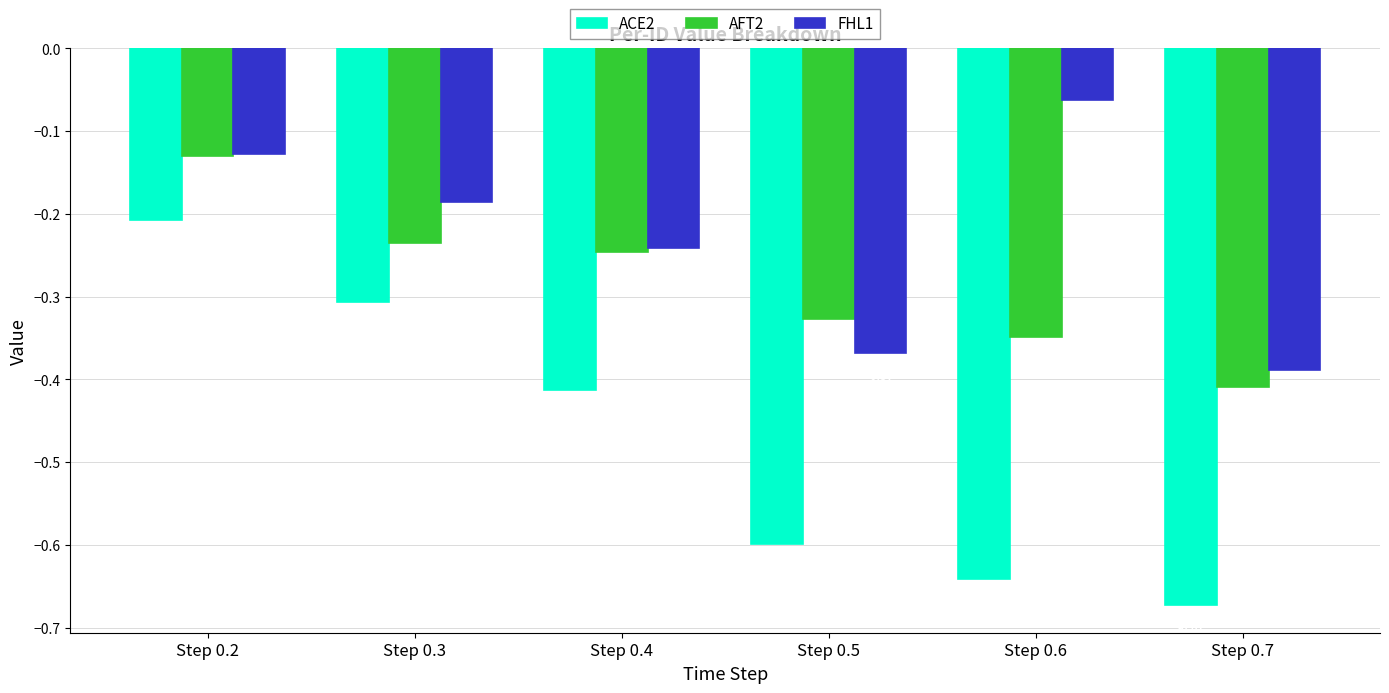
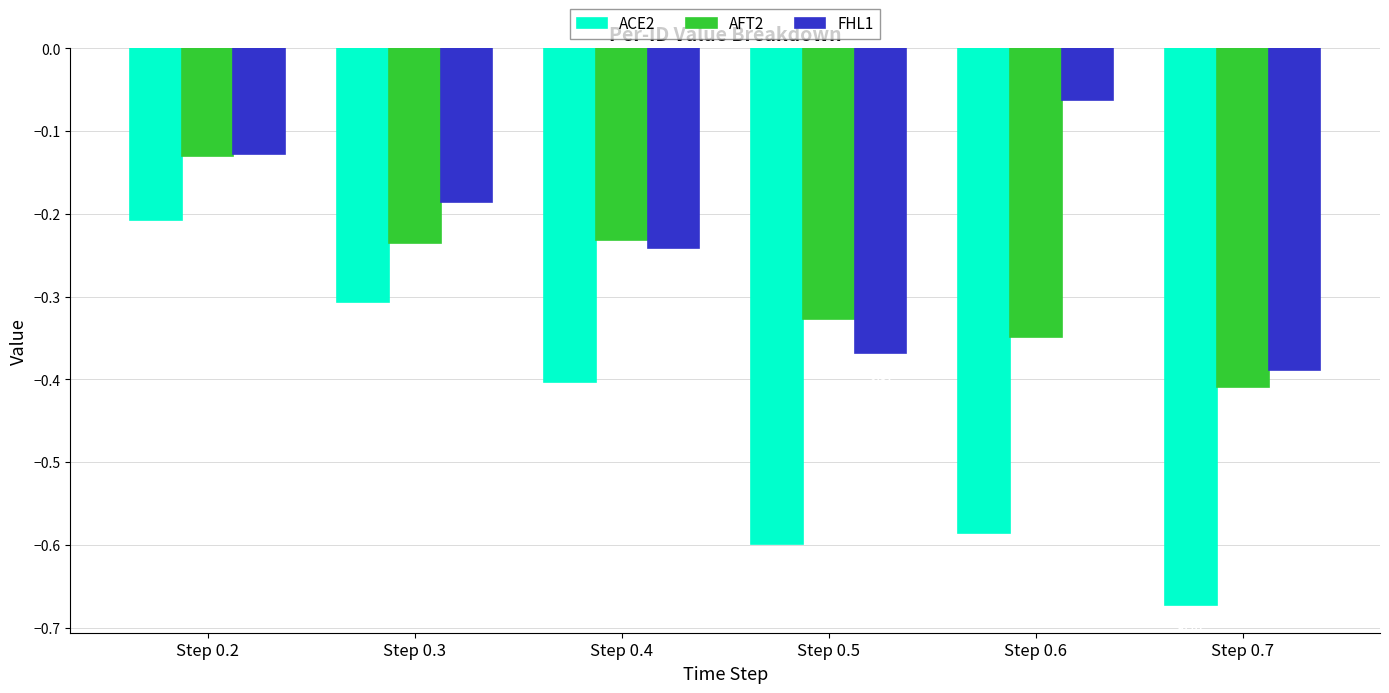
  {
    "ACE2": {
      "Step 0.2": -0.21,
      "Step 0.3": -0.31,
-     "Step 0.4": -0.41,
+     "Step 0.4": -0.40,
      "Step 0.5": -0.60,
-     "Step 0.6": -0.64,
+     "Step 0.6": -0.59,
      "Step 0.7": -0.67
    },
    "AFT2": {
      "Step 0.2": -0.13,
      "Step 0.3": -0.24,
-     "Step 0.4": -0.25,
+     "Step 0.4": -0.23,
      "Step 0.5": -0.33,
      "Step 0.6": -0.35,
      "Step 0.7": -0.41
    },
    "FHL1": {
      "Step 0.2": -0.13,
      "Step 0.3": -0.19,
      "Step 0.4": -0.24,
      "Step 0.5": -0.37,
      "Step 0.6": -0.06,
      "Step 0.7": -0.39
    }
  }
